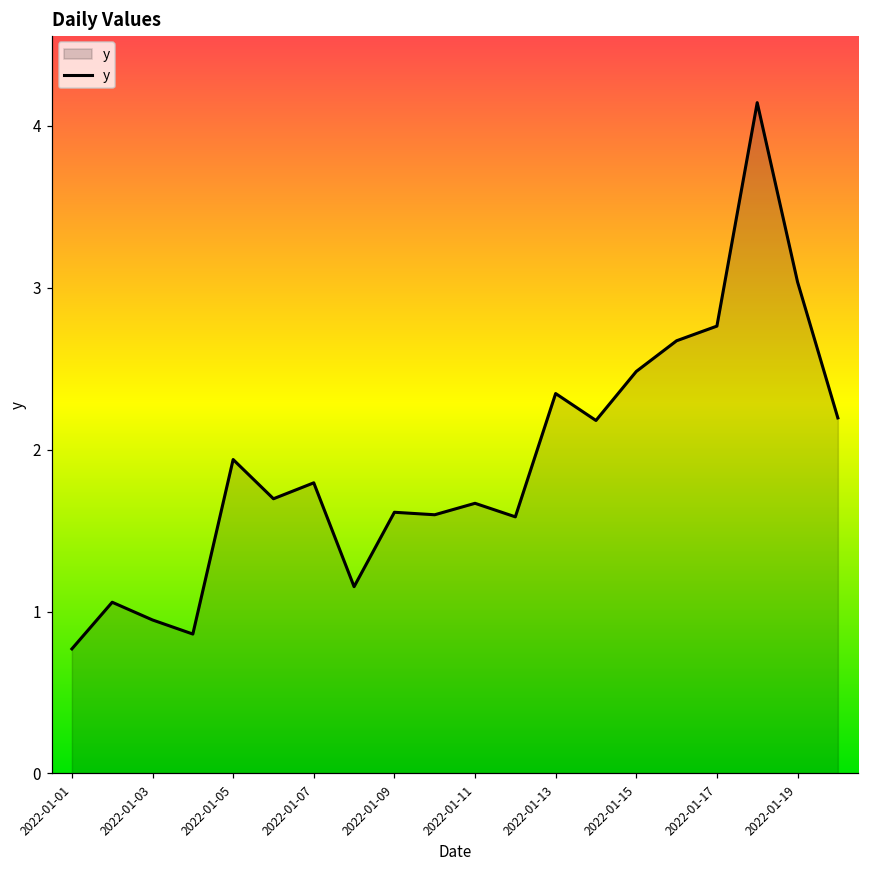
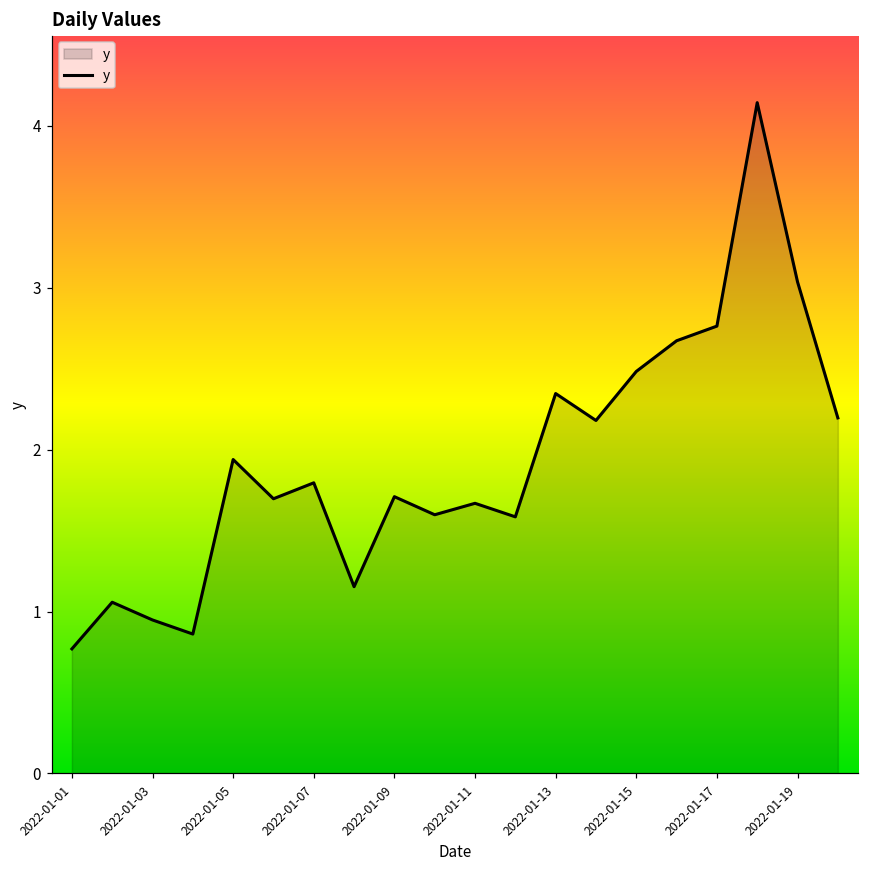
  {
    "2022-01-01": 0.77,
    "2022-01-03": 0.95,
    "2022-01-05": 1.94,
    "2022-01-07": 1.79,
-   "2022-01-09": 1.61,
+   "2022-01-09": 1.71,
    "2022-01-11": 1.67,
    "2022-01-13": 2.35,
    "2022-01-15": 2.48,
    "2022-01-17": 2.76,
    "2022-01-19": 3.04
  }
